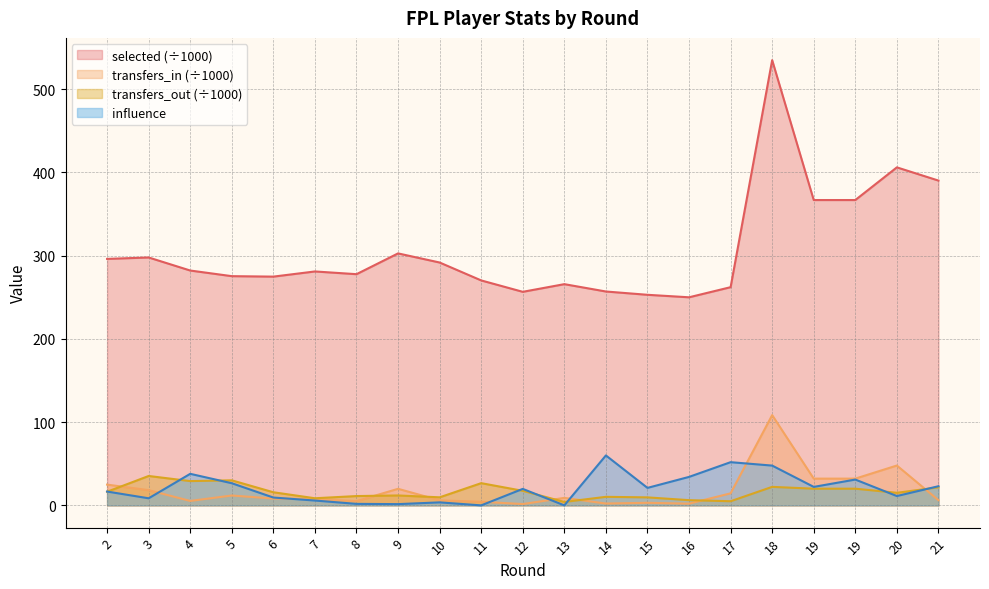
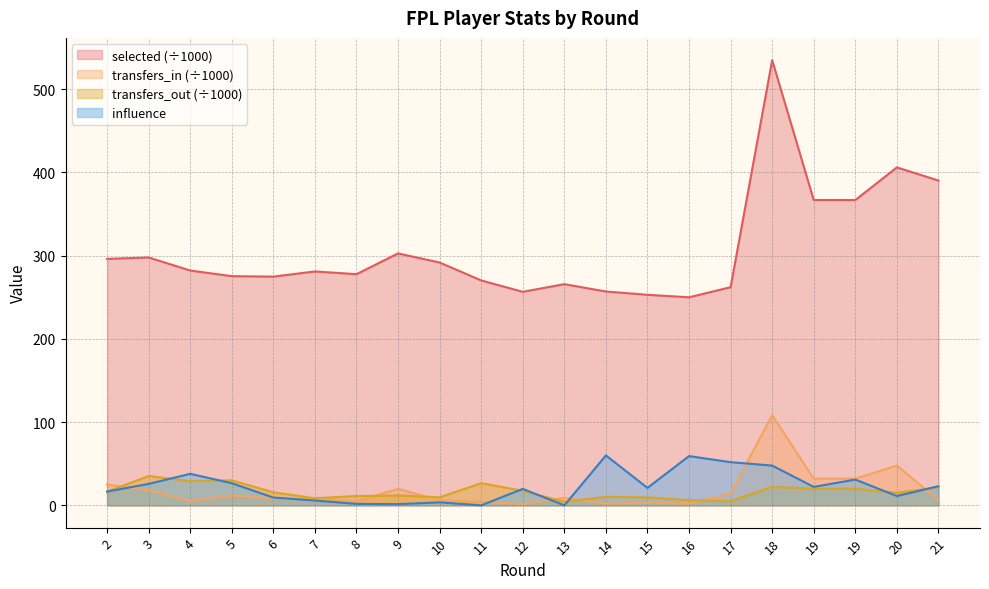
  {
    "influence": {
-     "3": 10,
+     "3": 30,
      "4": 40,
      "5": 30,
      "8": 0,
      "9": 0,
      "11": 0,
      "13": 0,
      "14": 60,
      "15": 20,
-     "16": 30,
+     "16": 60,
      "17": 50,
      "18": 50,
      "20": 10
    }
  }
